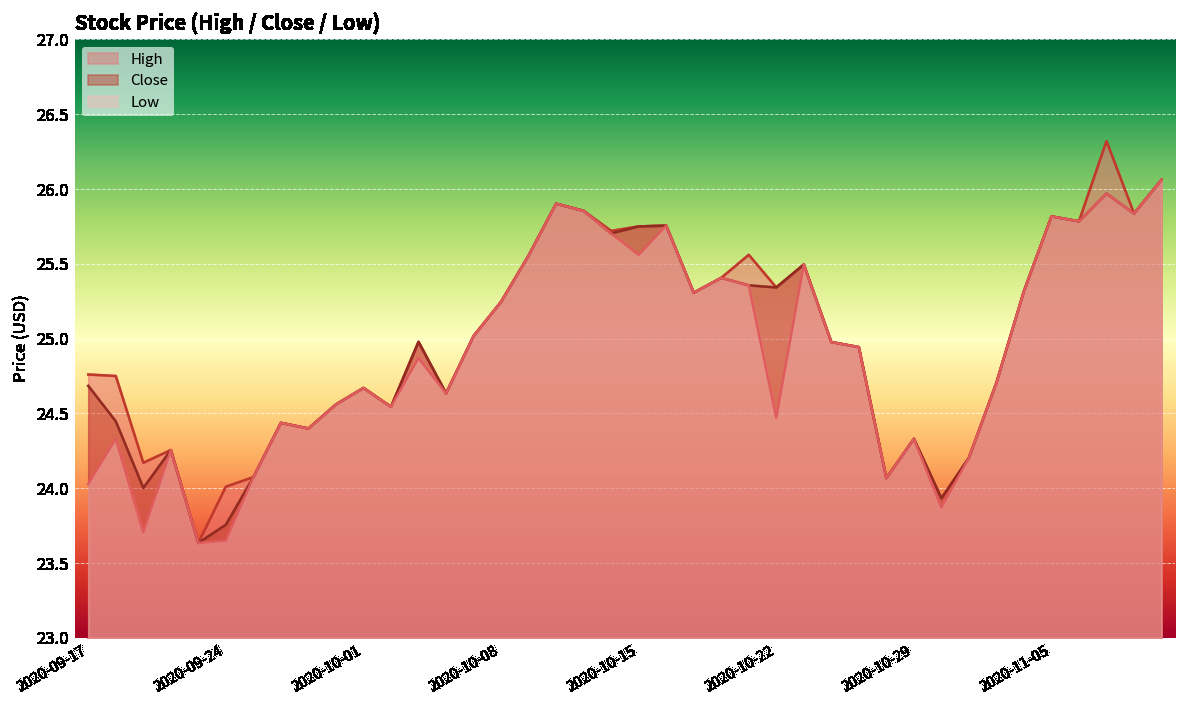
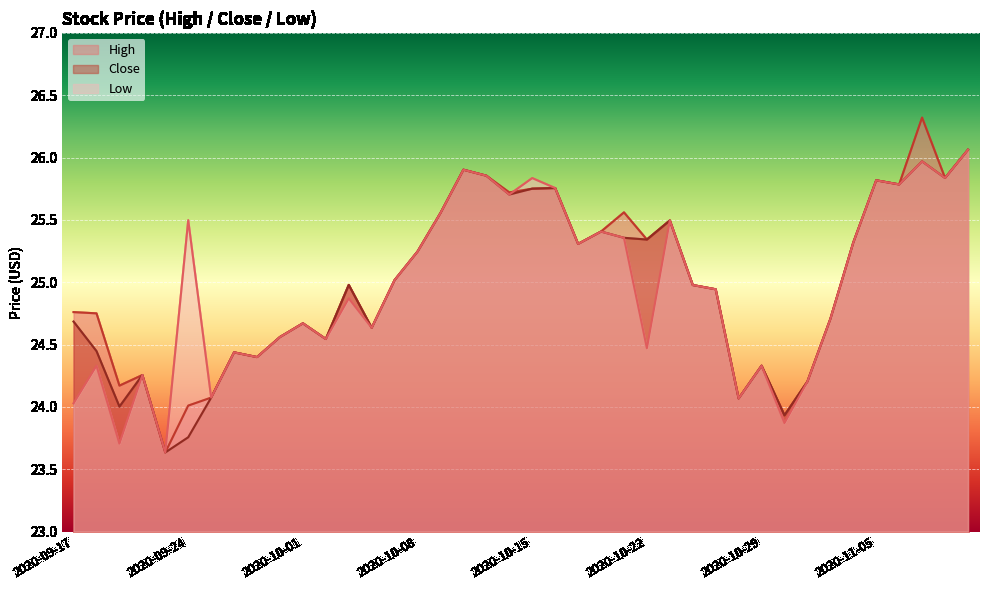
  {
    "Low": {
      "2020-09-17": 24.03,
-     "2020-09-24": 23.65,
-     "2020-10-15": 25.56,
+     "2020-09-24": 25.50,
+     "2020-10-15": 25.83,
      "2020-10-22": 24.47
    }
  }
